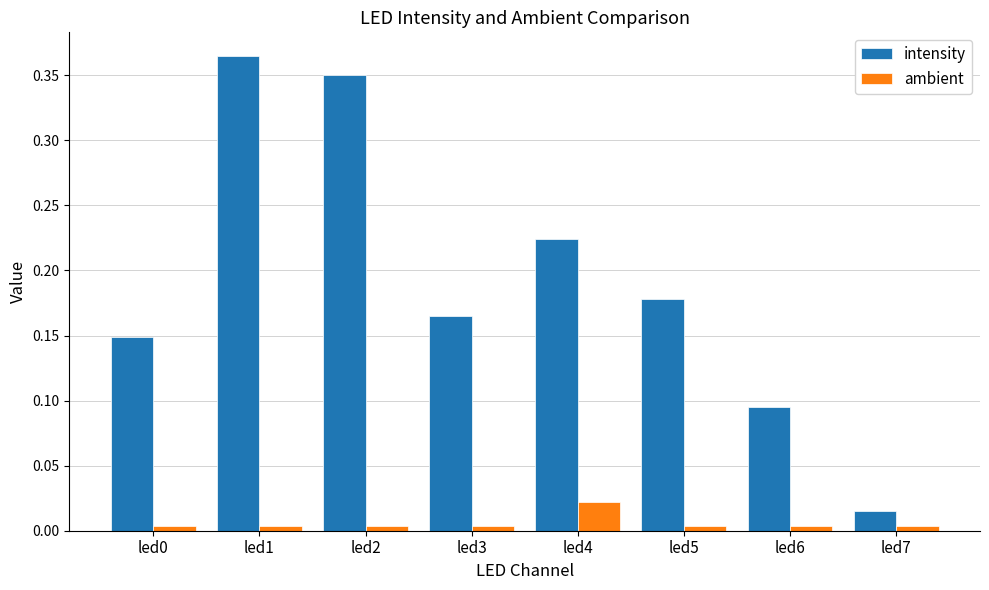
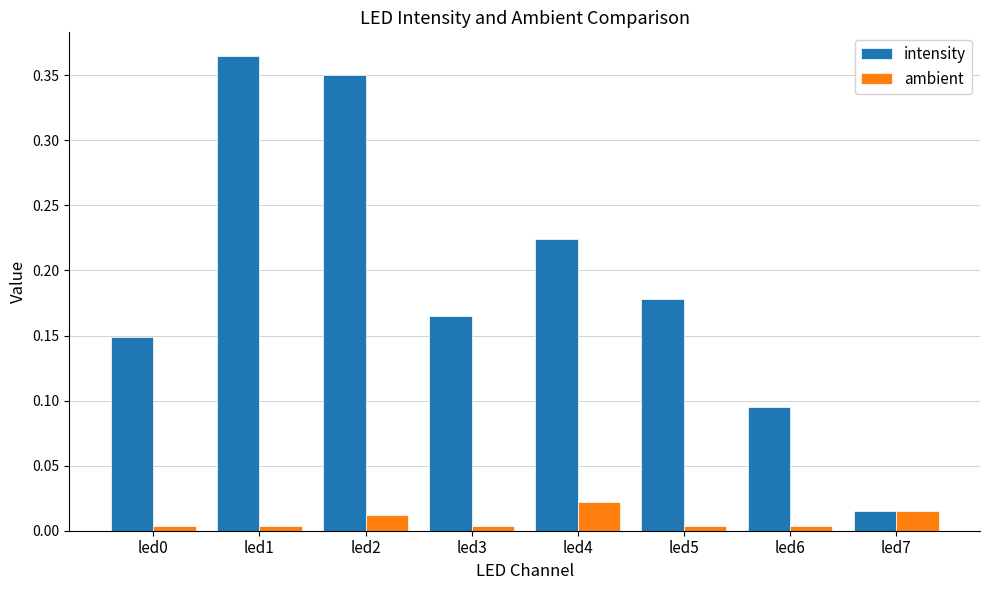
  {
    "intensity": {
      "led0": 0.149,
      "led1": 0.365,
      "led2": 0.350,
      "led3": 0.165,
      "led4": 0.224,
      "led5": 0.178,
      "led6": 0.095,
      "led7": 0.015
    },
    "ambient": {
      "led0": 0.004,
      "led1": 0.004,
-     "led2": 0.004,
+     "led2": 0.012,
      "led3": 0.004,
      "led4": 0.022,
      "led5": 0.004,
      "led6": 0.004,
-     "led7": 0.004
+     "led7": 0.015
    }
  }
